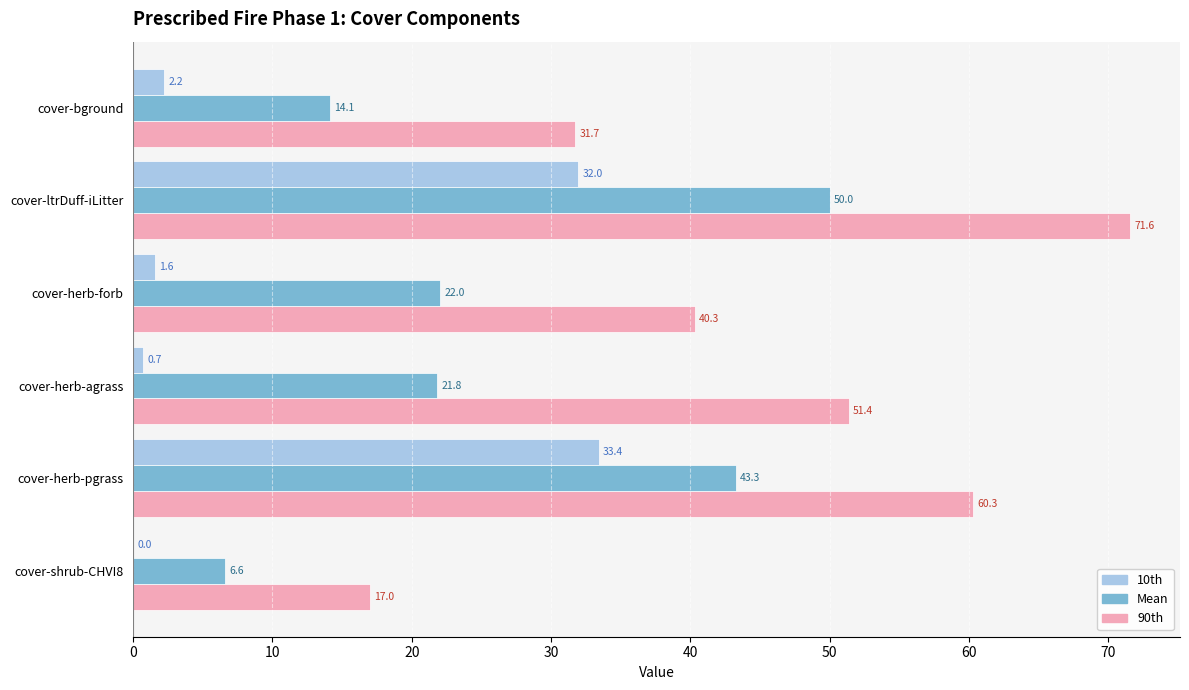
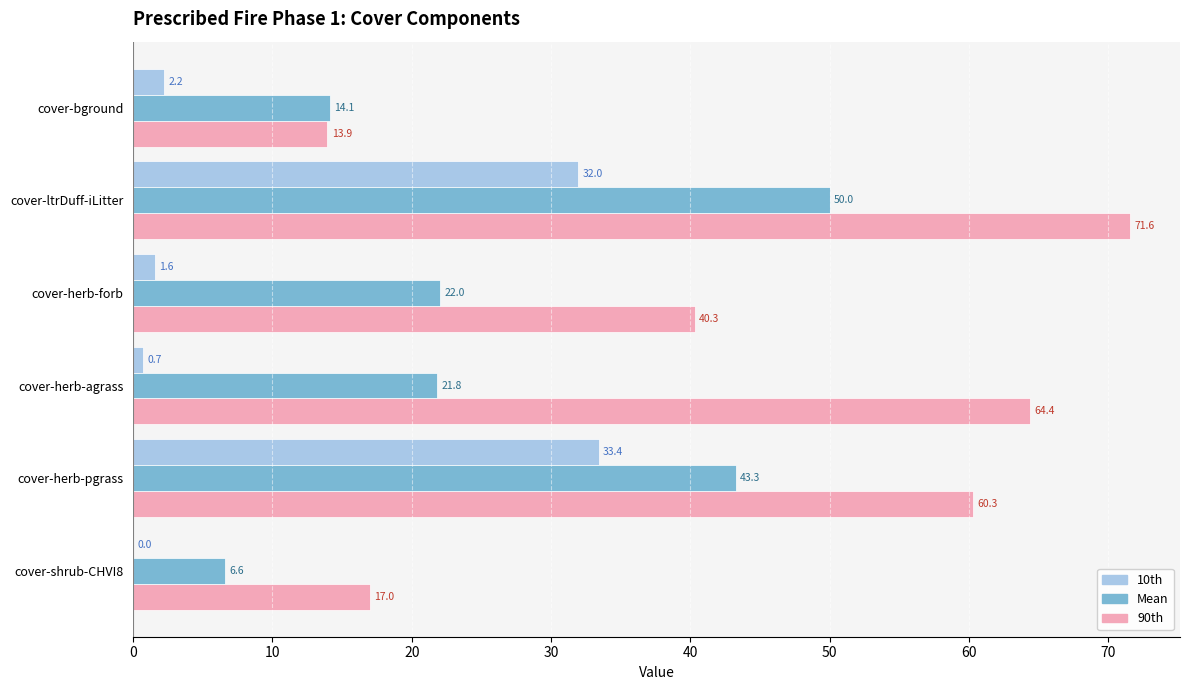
  {
    "90th": {
-     "cover-bground": 31.7,
+     "cover-bground": 13.9,
      "cover-ltrDuff-iLitter": 71.6,
      "cover-herb-forb": 40.3,
-     "cover-herb-agrass": 51.4,
+     "cover-herb-agrass": 64.4,
      "cover-herb-pgrass": 60.3,
      "cover-shrub-CHVI8": 17.0
    }
  }
